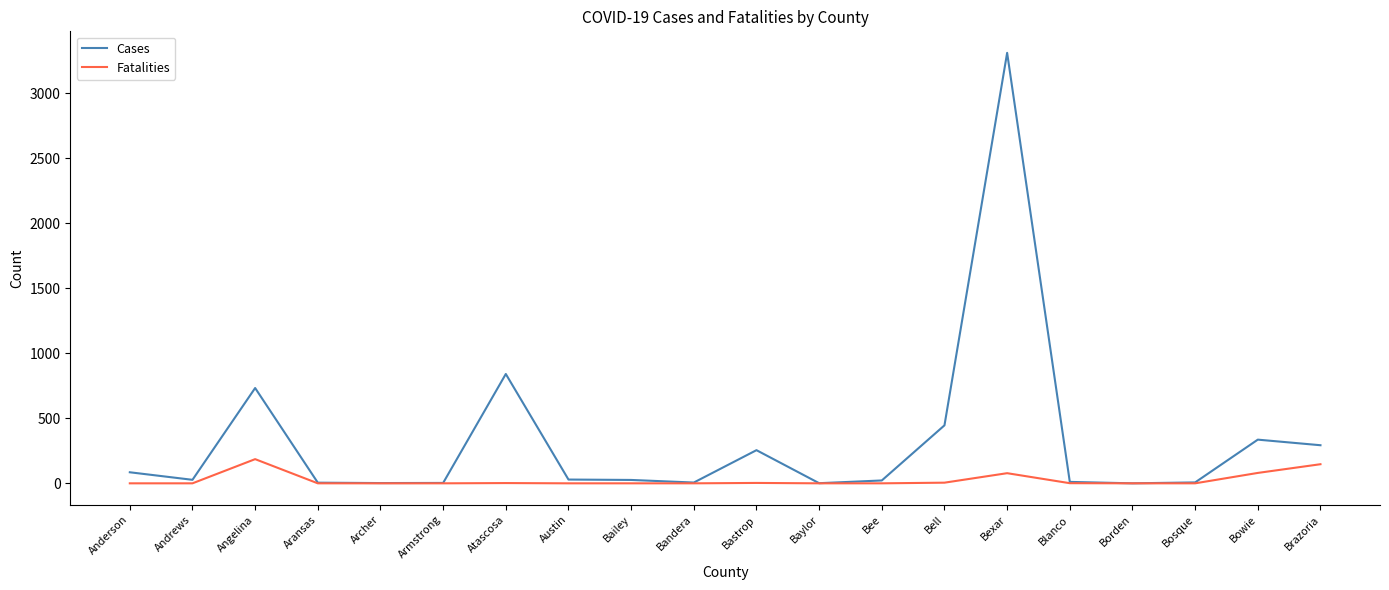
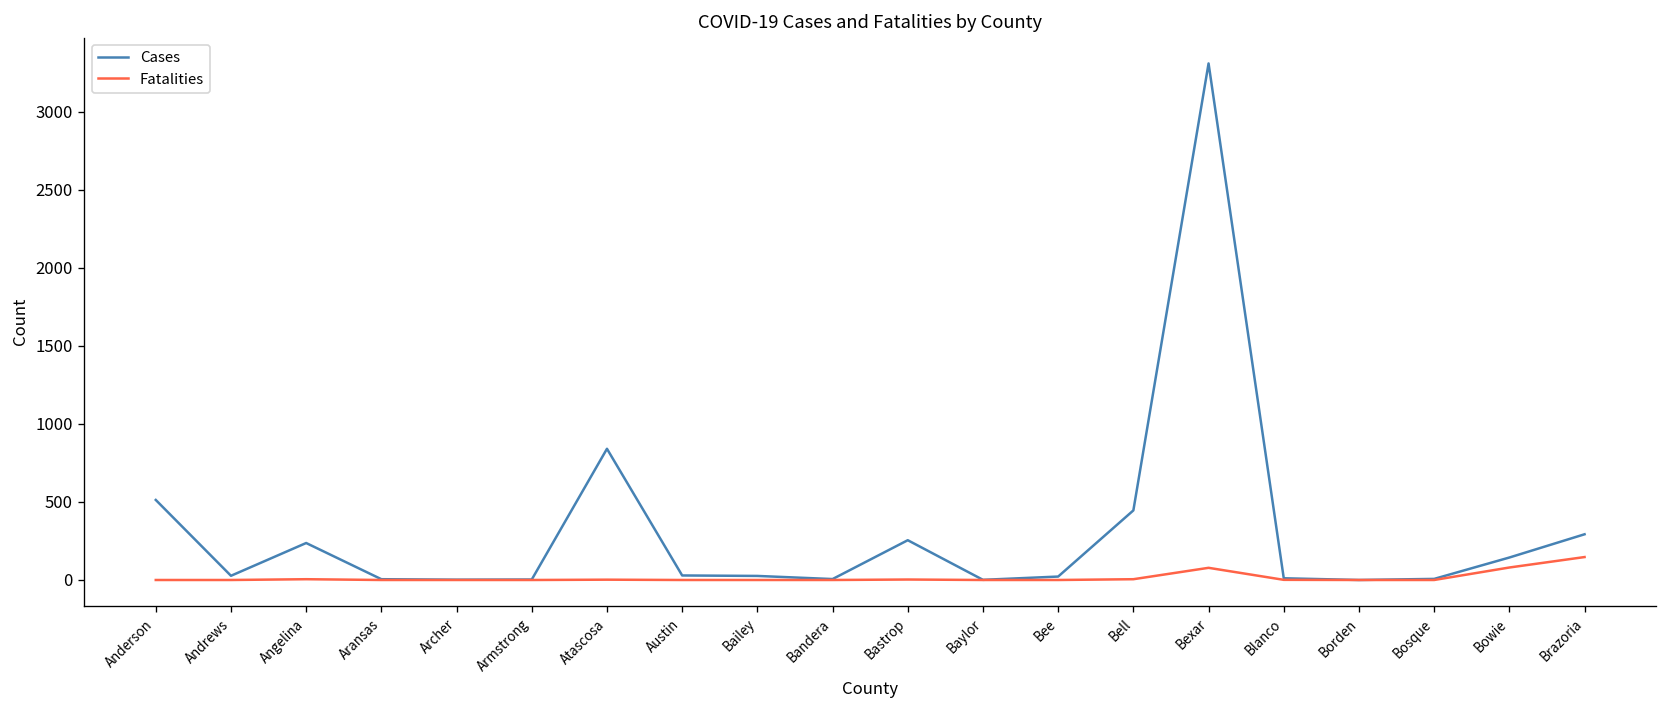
  {
    "Cases": {
-     "Anderson": 90,
+     "Anderson": 510,
      "Andrews": 30,
-     "Angelina": 730,
+     "Angelina": 240,
      "Atascosa": 840,
      "Austin": 30,
      "Bailey": 30,
      "Bastrop": 260,
      "Bee": 20,
      "Bell": 450,
      "Bexar": 3310,
-     "Bowie": 340,
+     "Bowie": 140,
      "Brazoria": 290
    },
    "Fatalities": {
      "Anderson": 0,
      "Andrews": 0,
-     "Angelina": 190,
+     "Angelina": 10,
      "Atascosa": 0,
      "Austin": 0,
      "Bailey": 0,
      "Bastrop": 0,
      "Bee": 0,
      "Bell": 10,
      "Bexar": 80,
      "Bowie": 80,
      "Brazoria": 150
    }
  }
